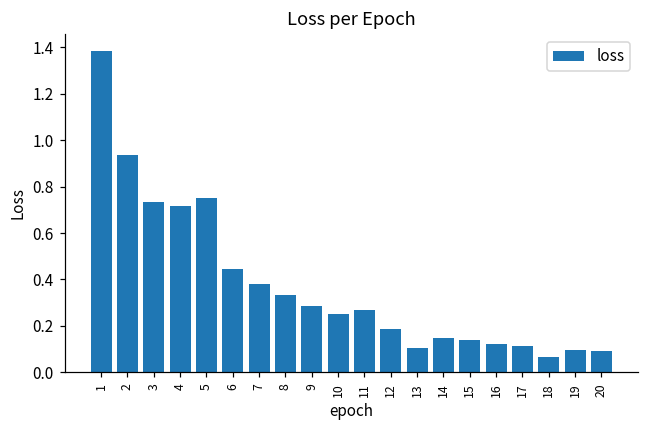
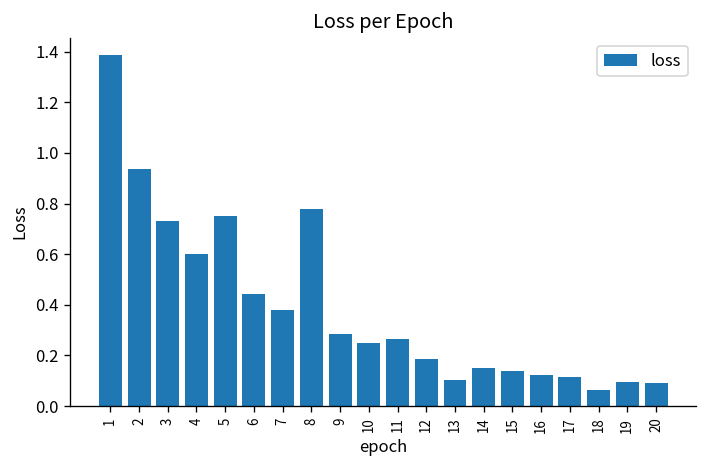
  {
    "1": 1.39,
    "2": 0.93,
    "3": 0.73,
-   "4": 0.72,
+   "4": 0.60,
    "5": 0.75,
    "6": 0.44,
    "7": 0.38,
-   "8": 0.33,
+   "8": 0.78,
    "9": 0.29,
    "10": 0.25,
    "11": 0.27,
    "12": 0.19,
    "13": 0.10,
    "14": 0.15,
    "15": 0.14,
    "16": 0.12,
    "17": 0.11,
    "18": 0.07,
    "19": 0.10,
    "20": 0.09
  }
